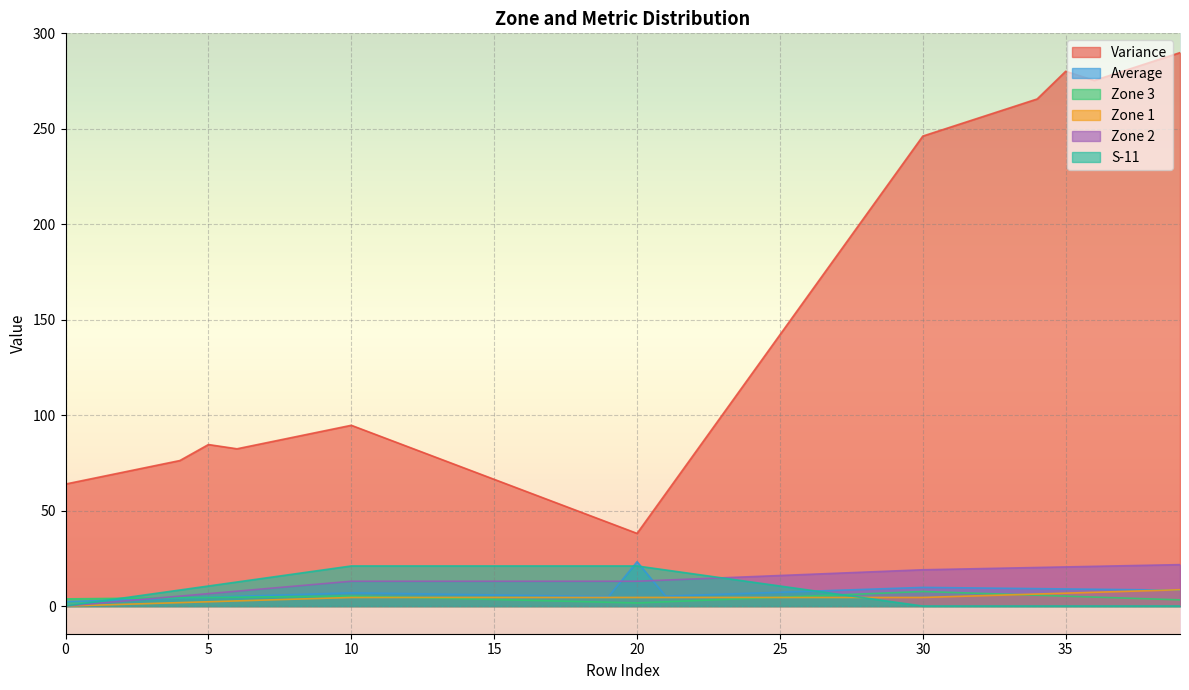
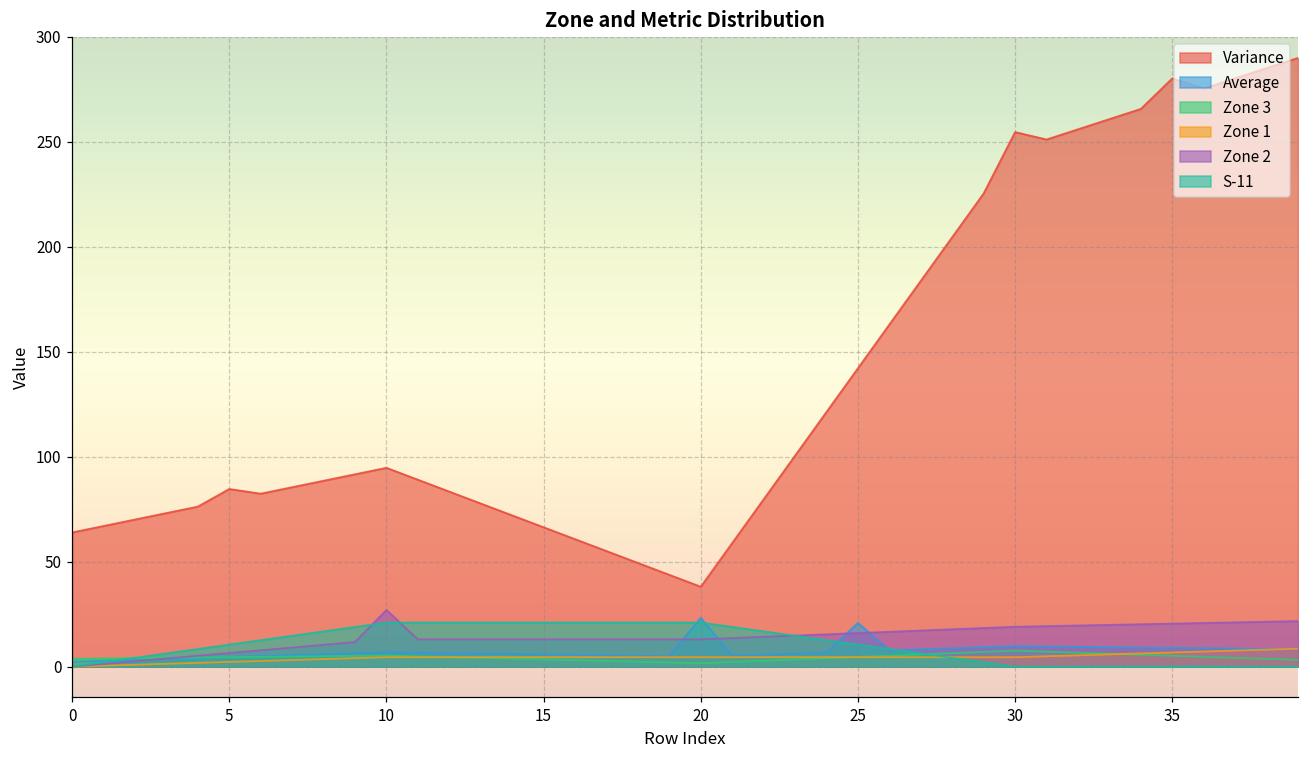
  {
    "Variance": {
      "0": 64,
      "5": 85,
      "10": 95,
      "15": 66,
      "20": 38,
      "25": 142,
-     "30": 246,
+     "30": 255,
      "35": 280
    },
    "Average": {
      "0": 2,
      "10": 7,
      "20": 23,
-     "25": 7,
+     "25": 21,
      "30": 10,
      "35": 9
    },
    "Zone 1": {
      "5": 2,
      "20": 5,
      "30": 5,
      "35": 7
    },
    "Zone 2": {
      "5": 7,
-     "10": 13,
+     "10": 27,
      "15": 13,
      "20": 13,
      "25": 16,
      "30": 19,
      "35": 21
    }
  }
